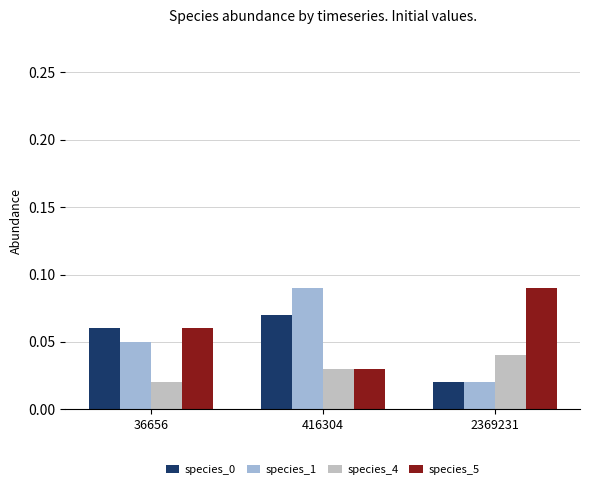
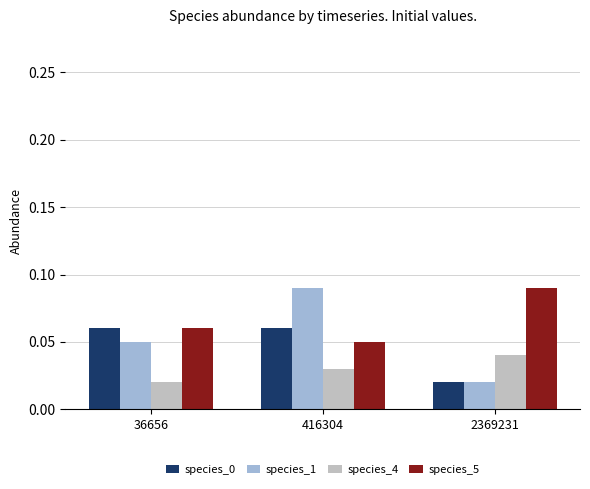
  {
    "species_0": {
      "36656": 0.06,
-     "416304": 0.07,
+     "416304": 0.06,
      "2369231": 0.02
    },
    "species_5": {
      "36656": 0.06,
-     "416304": 0.03,
+     "416304": 0.05,
      "2369231": 0.09
    }
  }
